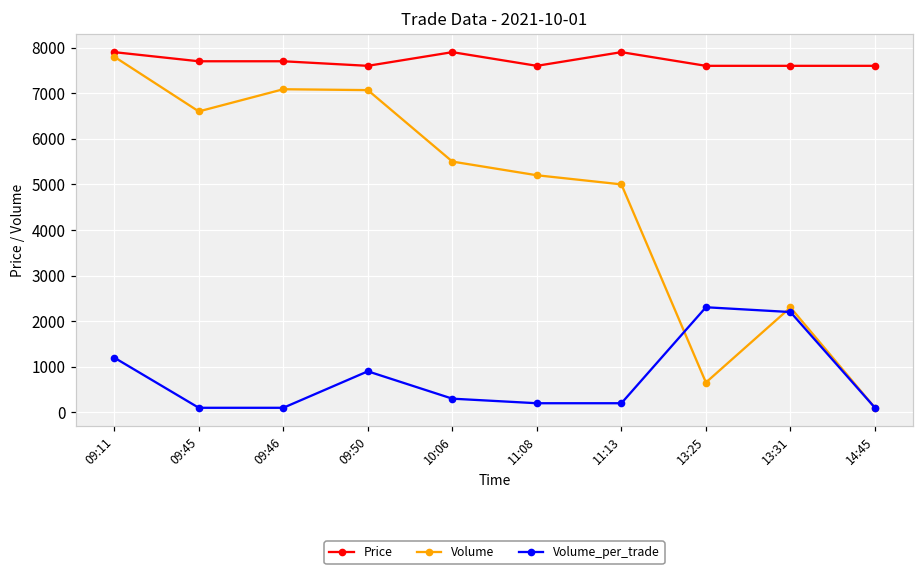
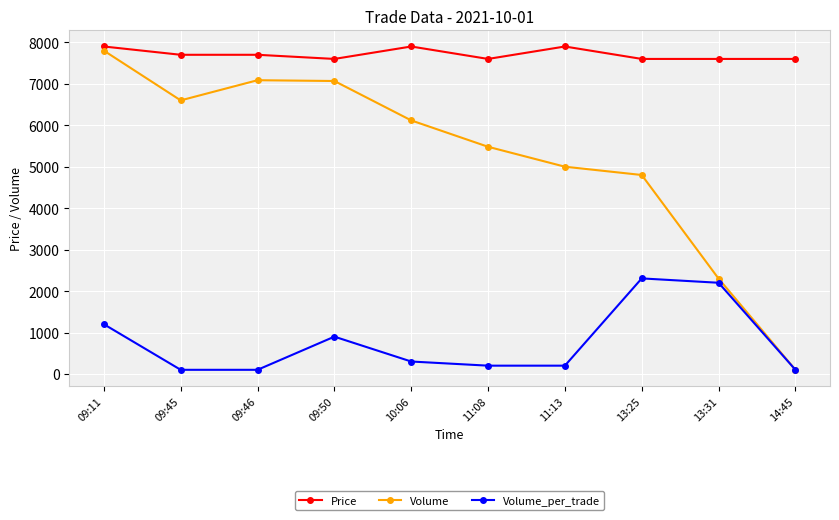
  {
    "Price": {
      "09:11": 7900,
      "09:45": 7700,
      "09:46": 7700,
      "09:50": 7600,
      "10:06": 7900,
      "11:08": 7600,
      "11:13": 7900,
      "13:25": 7600,
      "13:31": 7600,
      "14:45": 7600
    },
    "Volume": {
      "09:11": 7800,
      "09:45": 6600,
      "09:46": 7100,
      "09:50": 7100,
-     "10:06": 5500,
-     "11:08": 5200,
+     "10:06": 6100,
+     "11:08": 5500,
      "11:13": 5000,
-     "13:25": 700,
+     "13:25": 4800,
      "13:31": 2300
    },
    "Volume_per_trade": {
      "09:11": 1200,
      "09:45": 100,
      "09:46": 100,
      "09:50": 900,
      "10:06": 300,
      "11:08": 200,
      "11:13": 200,
      "13:25": 2300,
      "13:31": 2200
    }
  }
